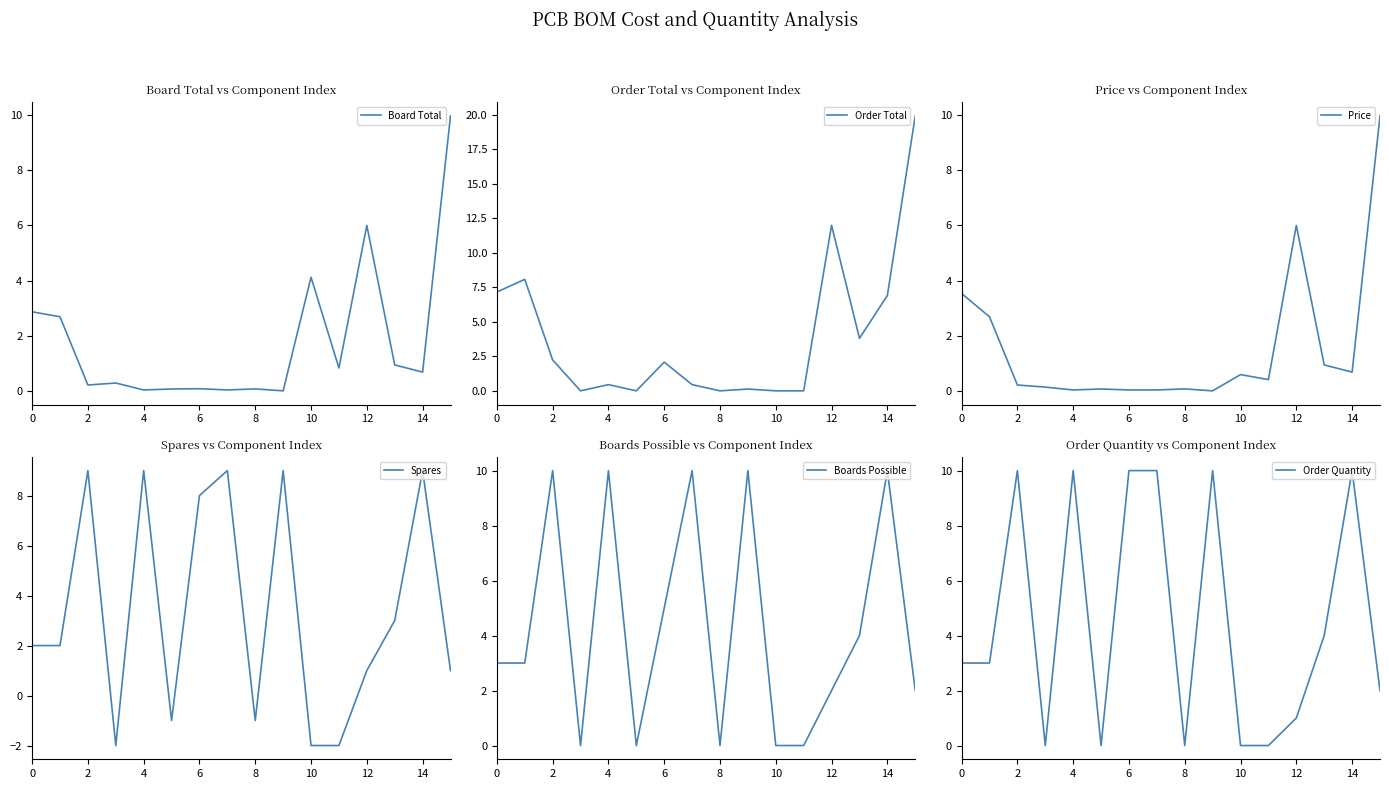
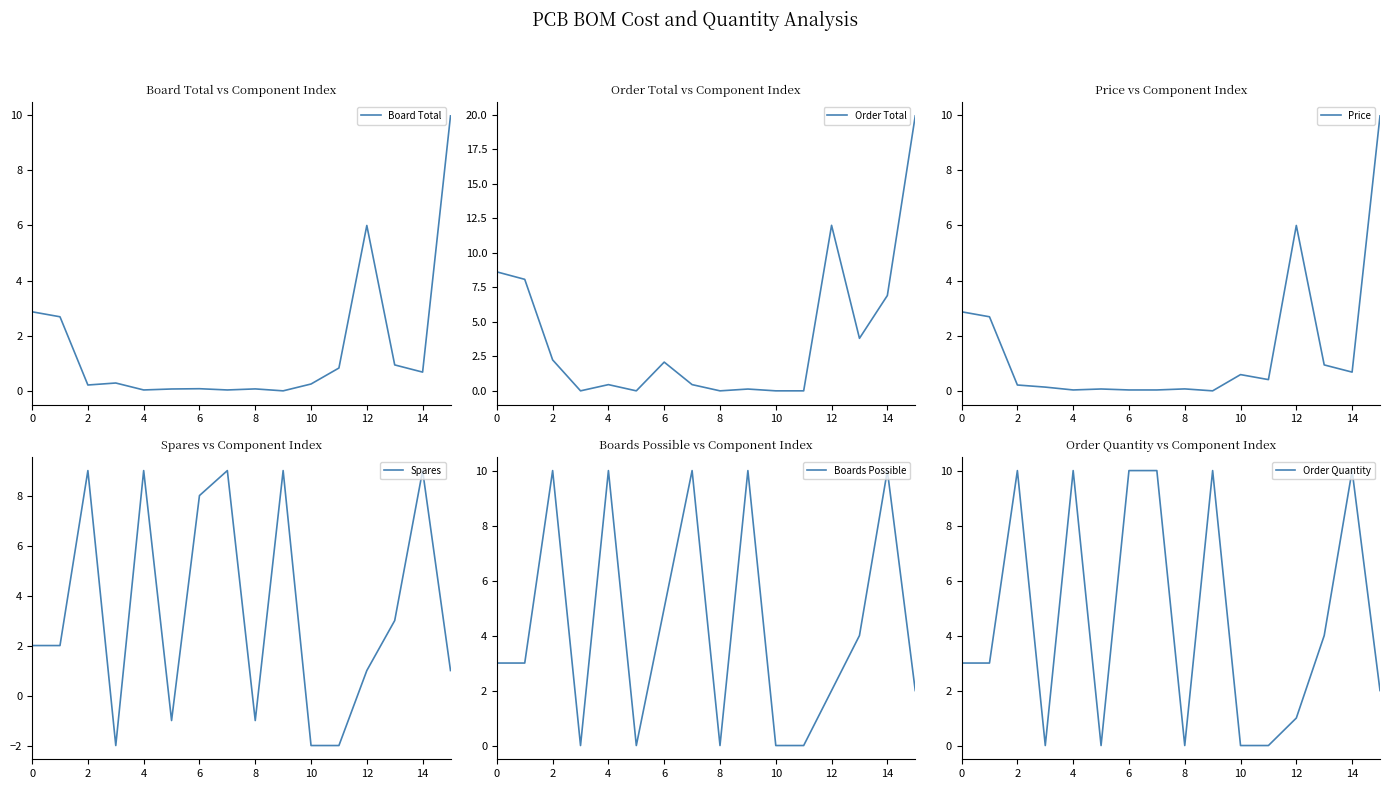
  {
    "Board Total vs Component Index": {
      "0": 2.9,
      "2": 0.2,
      "4": 0.0,
      "6": 0.1,
      "8": 0.1,
-     "10": 4.1,
+     "10": 0.3,
      "12": 6.0,
      "14": 0.7
    },
    "Order Total vs Component Index": {
-     "0": 7.2,
+     "0": 8.6,
      "2": 2.2,
      "4": 0.5,
      "6": 2.1,
      "8": 0.0,
      "10": 0.0,
      "12": 12.0,
      "14": 6.9
    },
    "Price vs Component Index": {
-     "0": 3.5,
+     "0": 2.9,
      "2": 0.2,
      "4": 0.0,
      "6": 0.0,
      "8": 0.1,
      "10": 0.6,
      "12": 6.0,
      "14": 0.7
    },
    "Spares vs Component Index": {
      "0": 2.0,
      "2": 9.0,
      "4": 9.0,
      "6": 8.0,
      "8": -1.0,
      "10": -2.0,
      "12": 1.0
    },
    "Boards Possible vs Component Index": {
      "0": 3.0,
      "2": 10.0,
      "4": 10.0,
      "6": 5.0,
      "8": 0.0,
      "10": 0.0,
      "12": 2.0
    },
    "Order Quantity vs Component Index": {
      "0": 3.0,
      "2": 10.0,
      "4": 10.0,
      "6": 10.0,
      "8": 0.0,
      "10": 0.0,
      "12": 1.0
    }
  }
